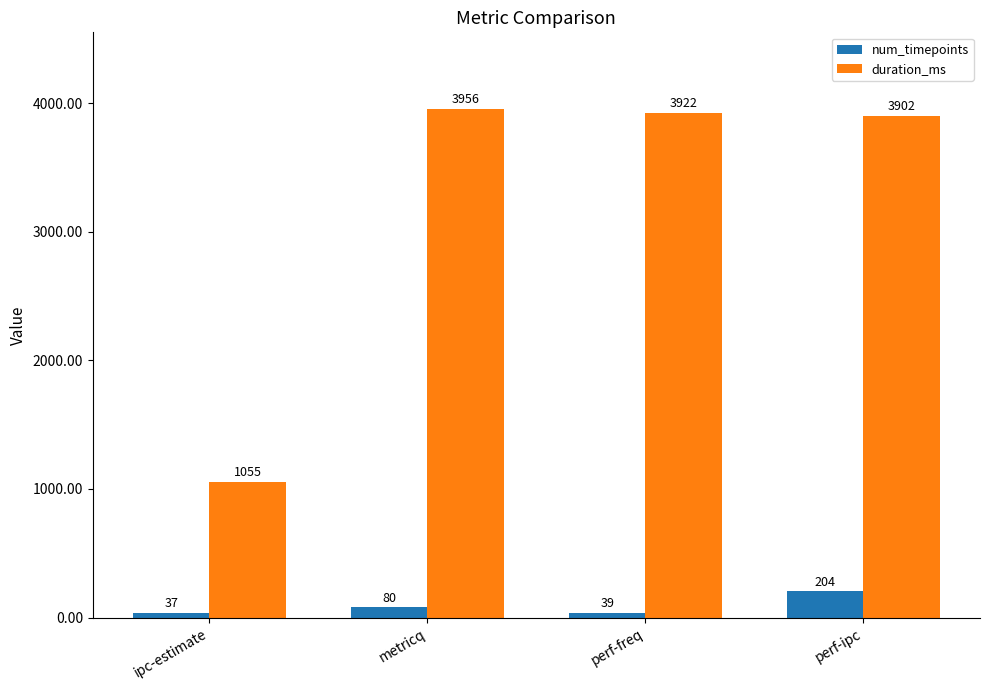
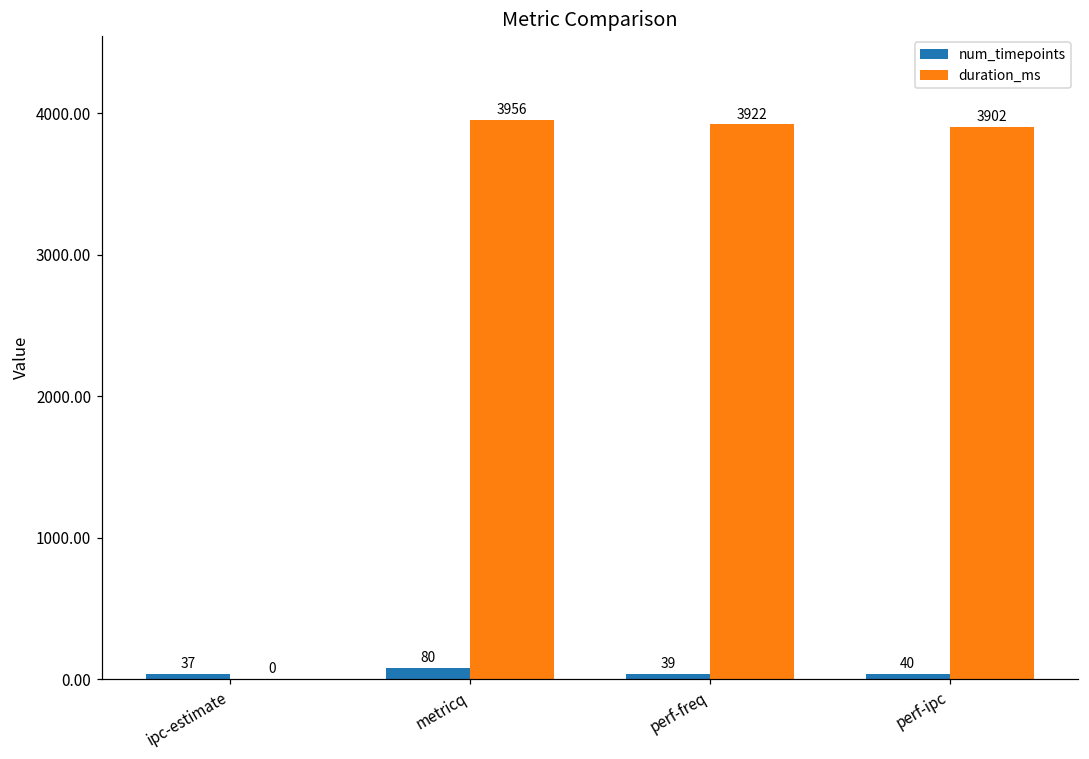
  {
    "num_timepoints": {
      "ipc-estimate": 37,
      "metricq": 80,
      "perf-freq": 39,
-     "perf-ipc": 204
+     "perf-ipc": 40
    },
    "duration_ms": {
-     "ipc-estimate": 1055,
+     "ipc-estimate": 0,
      "metricq": 3956,
      "perf-freq": 3922,
      "perf-ipc": 3902
    }
  }
